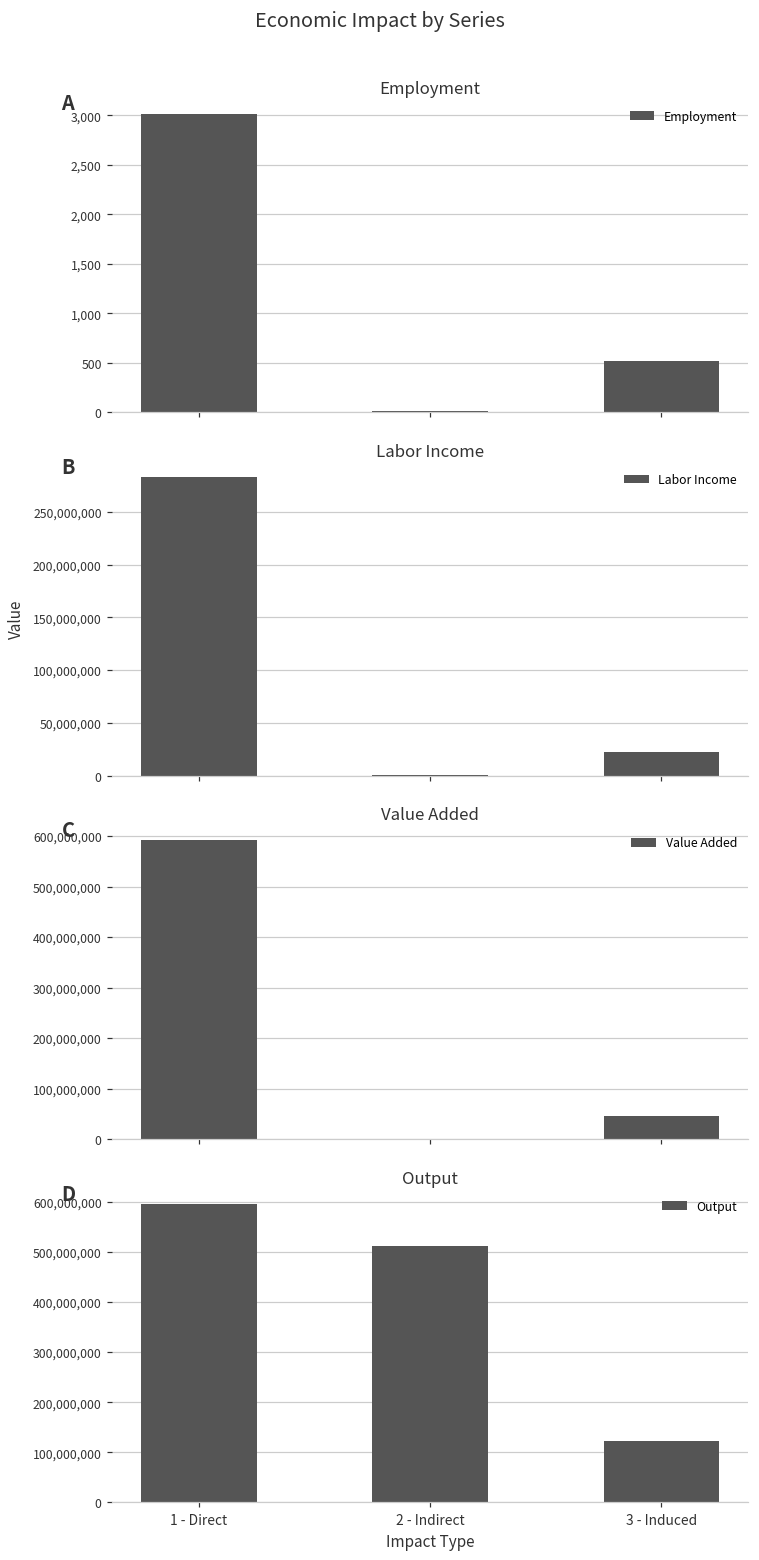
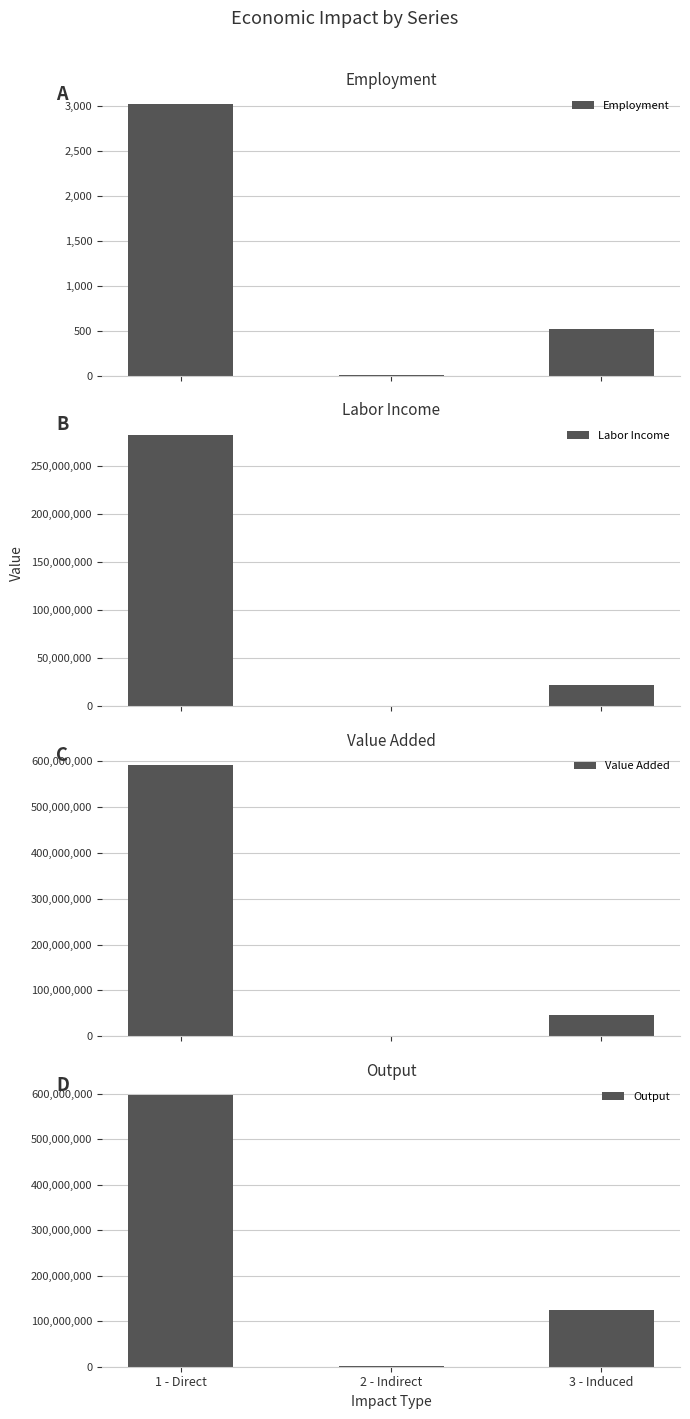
  {
    "Output": {
      "1 - Direct": "600,000,000",
-     "2 - Indirect": "510,000,000",
+     "2 - Indirect": "0",
      "3 - Induced": "120,000,000"
    }
  }
